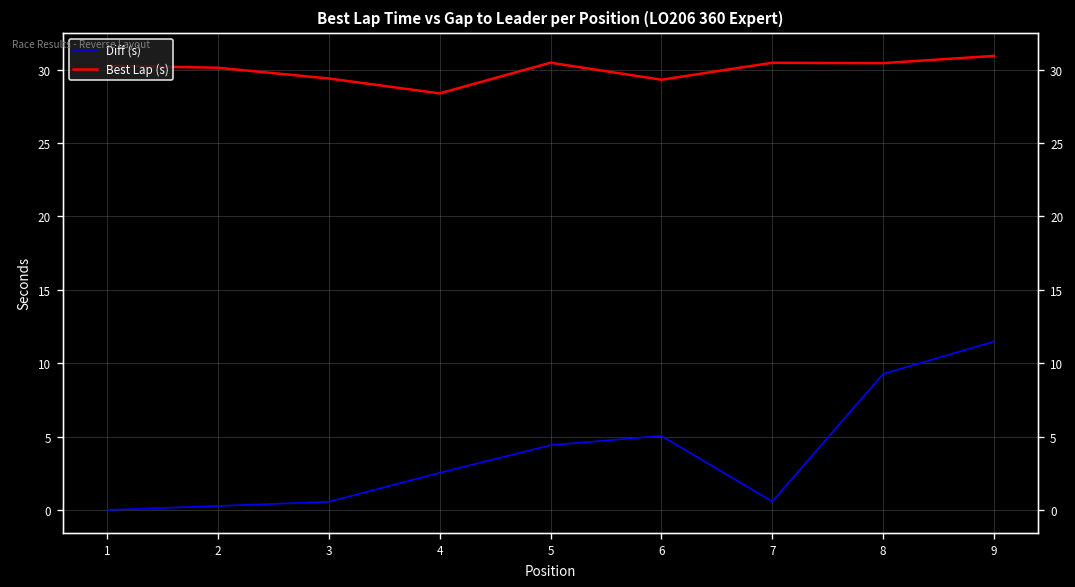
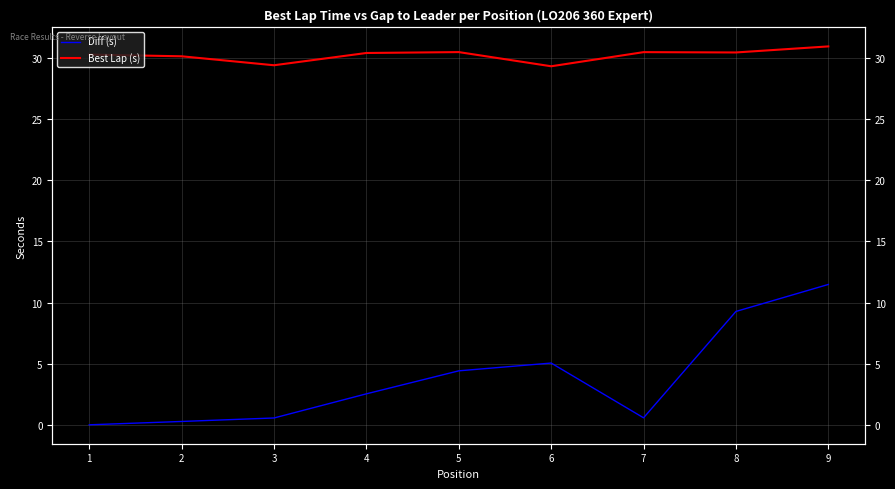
  {
    "Diff (s)": {
      "1": 0.0,
      "2": 0.3,
      "3": 0.6,
      "4": 2.5,
      "5": 4.4,
      "6": 5.0,
      "7": 0.6,
      "8": 9.3,
      "9": 11.5
    },
    "Best Lap (s)": {
      "2": 30.1,
      "3": 29.4,
-     "4": 28.4,
+     "4": 30.4,
      "5": 30.5,
      "6": 29.3,
      "7": 30.5,
      "8": 30.4,
      "9": 30.9
    }
  }
